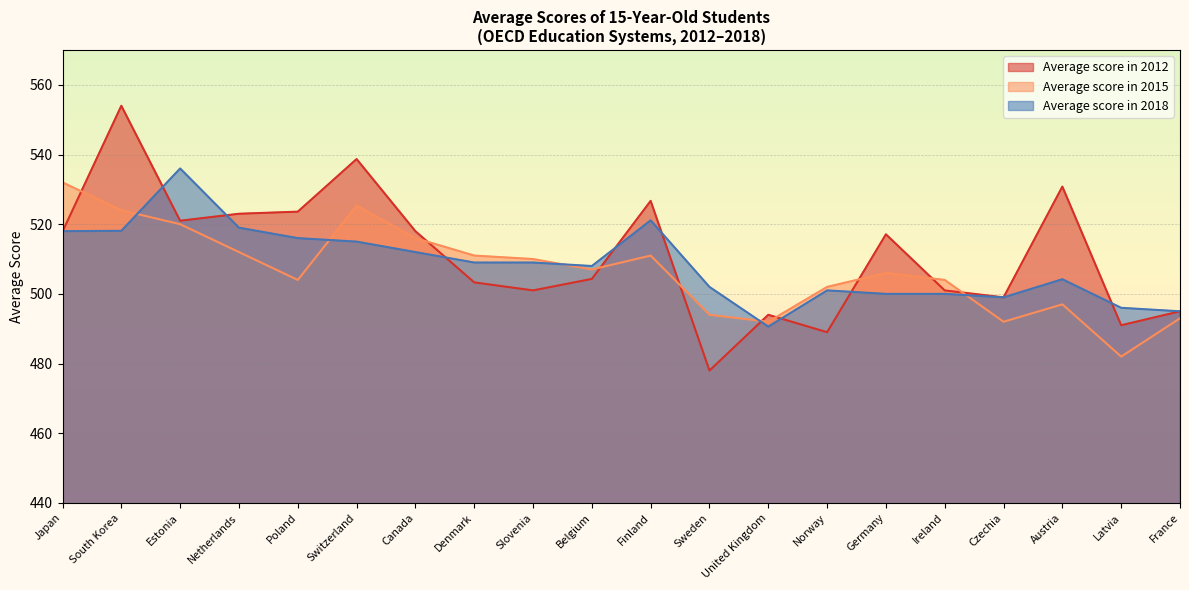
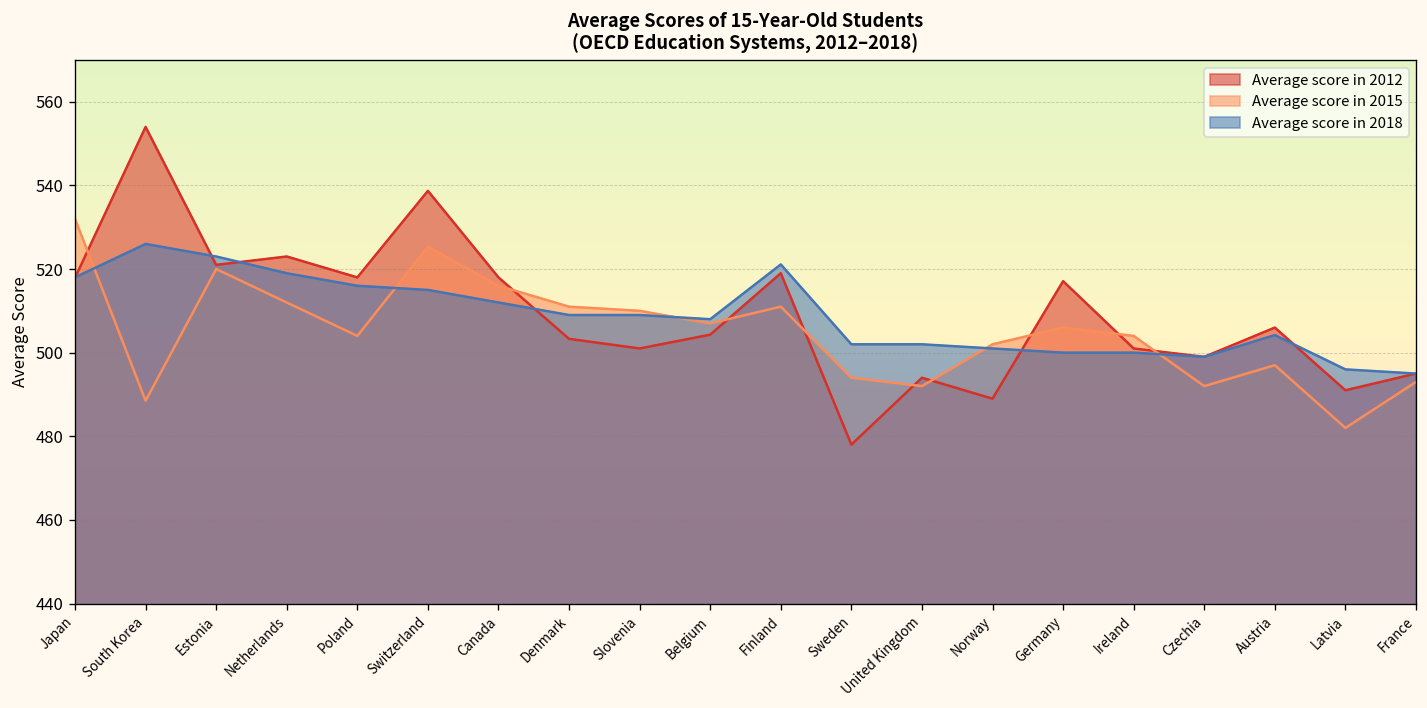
  {
    "Average score in 2012": {
      "South Korea": 554,
      "Estonia": 521,
      "Netherlands": 523,
-     "Poland": 524,
+     "Poland": 518,
      "Switzerland": 539,
      "Canada": 518,
      "Denmark": 503,
      "Slovenia": 501,
      "Belgium": 504,
-     "Finland": 527,
+     "Finland": 519,
      "Sweden": 478,
      "United Kingdom": 494,
      "Norway": 489,
      "Germany": 517,
      "Ireland": 501,
-     "Austria": 531,
+     "Austria": 506,
      "Latvia": 491
    },
    "Average score in 2015": {
      "Japan": 532,
-     "South Korea": 524,
+     "South Korea": 489,
      "Estonia": 520,
      "Netherlands": 512,
      "Poland": 504,
      "Switzerland": 525,
      "Canada": 516,
      "Denmark": 511,
      "Slovenia": 510,
      "Belgium": 507,
      "Finland": 511,
      "Sweden": 494,
      "United Kingdom": 492,
      "Norway": 502,
      "Germany": 506,
      "Ireland": 504,
      "Czechia": 492,
      "Austria": 497,
      "Latvia": 482,
      "France": 493
    },
    "Average score in 2018": {
-     "South Korea": 518,
-     "Estonia": 536,
+     "South Korea": 526,
+     "Estonia": 523,
      "Netherlands": 519,
      "Poland": 516,
      "Switzerland": 515,
      "Canada": 512,
      "Denmark": 509,
      "Slovenia": 509,
      "Belgium": 508,
      "Finland": 521,
      "Sweden": 502,
-     "United Kingdom": 491,
+     "United Kingdom": 502,
      "Norway": 501,
      "Germany": 500,
      "Ireland": 500,
      "Austria": 504,
      "Latvia": 496
    }
  }
